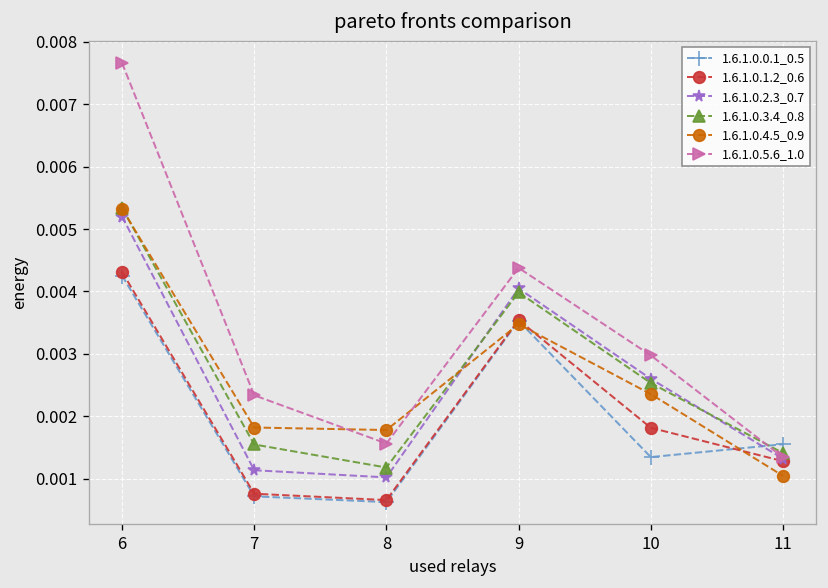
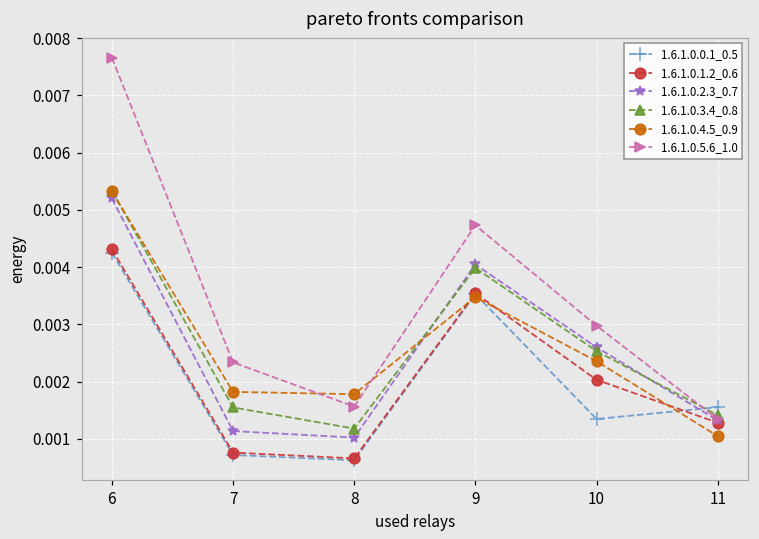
  {
    "1.6.1.0.0.1_0.5": {
      "6": 0.0043,
      "10": 0.0013,
      "11": 0.0016
    },
    "1.6.1.0.1.2_0.6": {
      "6": 0.0043,
-     "10": 0.0018
+     "10": 0.0020
    },
    "1.6.1.0.2.3_0.7": {
      "6": 0.0052,
      "7": 0.0011,
      "8": 0.0010,
      "9": 0.0040,
      "10": 0.0026
    },
    "1.6.1.0.3.4_0.8": {
      "7": 0.0015,
      "8": 0.0012,
      "9": 0.0040,
      "10": 0.0025,
      "11": 0.0014
    },
    "1.6.1.0.4.5_0.9": {
      "7": 0.0018,
      "8": 0.0018,
      "9": 0.0035,
      "10": 0.0024,
      "11": 0.0010
    },
    "1.6.1.0.5.6_1.0": {
      "6": 0.0077,
      "7": 0.0023,
      "8": 0.0016,
-     "9": 0.0044,
+     "9": 0.0047,
      "10": 0.0030
    }
  }
